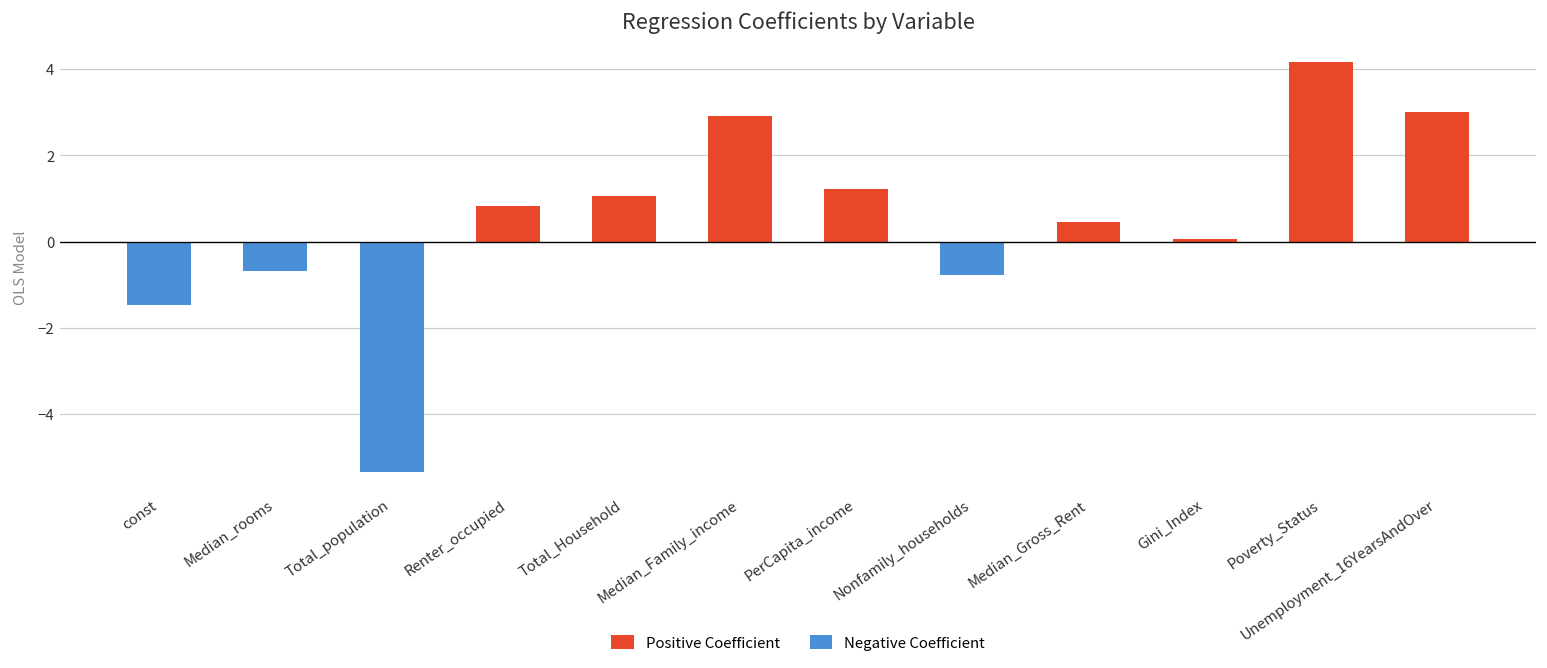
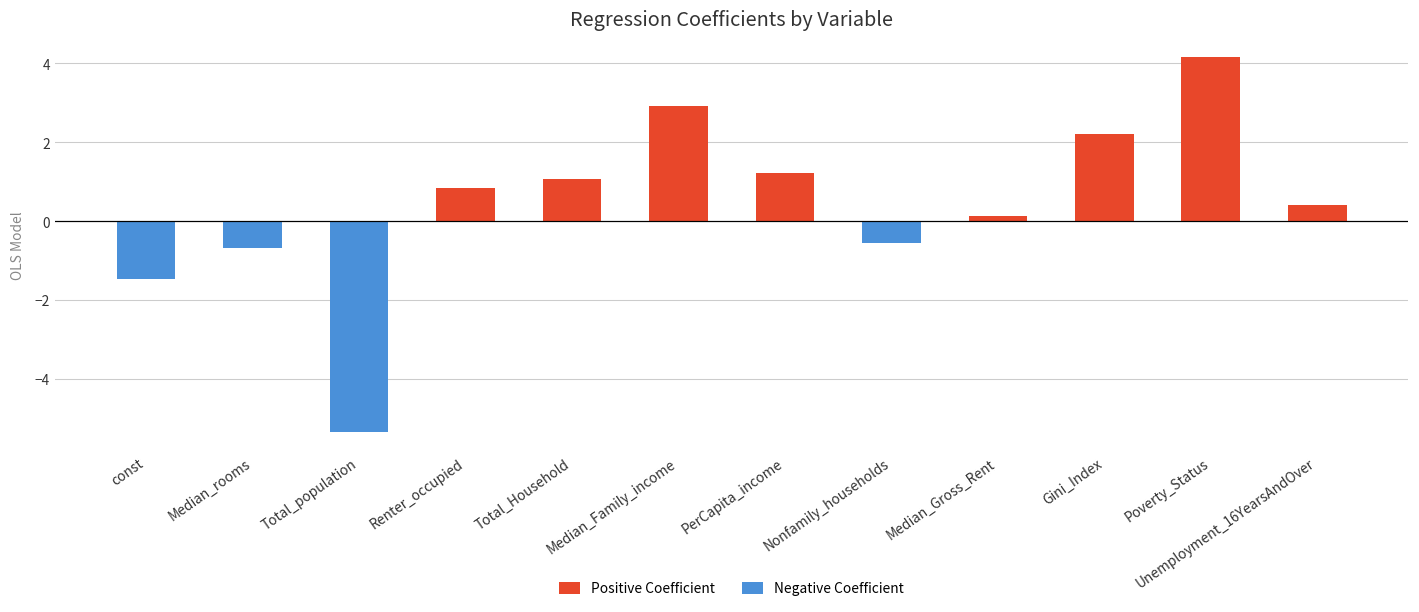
  {
    "const": -1.5,
    "Median_rooms": -0.7,
    "Total_population": -5.3,
    "Renter_occupied": 0.8,
    "Total_Household": 1.1,
    "Median_Family_income": 2.9,
    "PerCapita_income": 1.2,
-   "Nonfamily_households": -0.8,
-   "Median_Gross_Rent": 0.5,
-   "Gini_Index": 0.0,
+   "Nonfamily_households": -0.6,
+   "Median_Gross_Rent": 0.1,
+   "Gini_Index": 2.2,
    "Poverty_Status": 4.2,
-   "Unemployment_16YearsAndOver": 3.0
+   "Unemployment_16YearsAndOver": 0.4
  }
